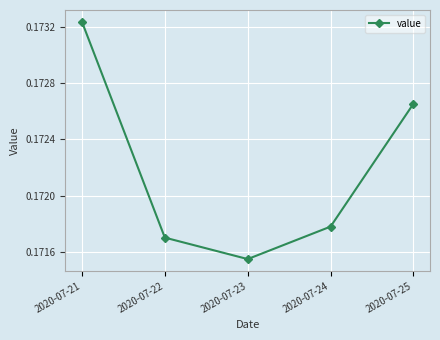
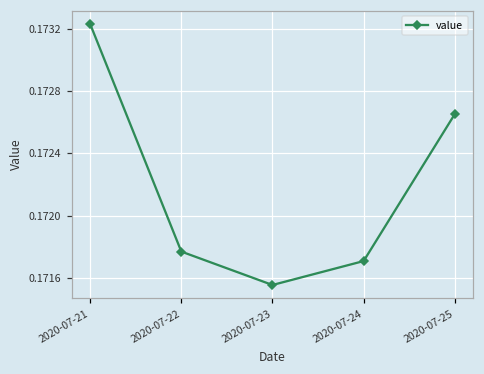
  {
    "2020-07-21": 0.17323,
-   "2020-07-22": 0.17171,
+   "2020-07-22": 0.17177,
    "2020-07-23": 0.17155,
-   "2020-07-24": 0.17178,
+   "2020-07-24": 0.17171,
    "2020-07-25": 0.17265
  }
